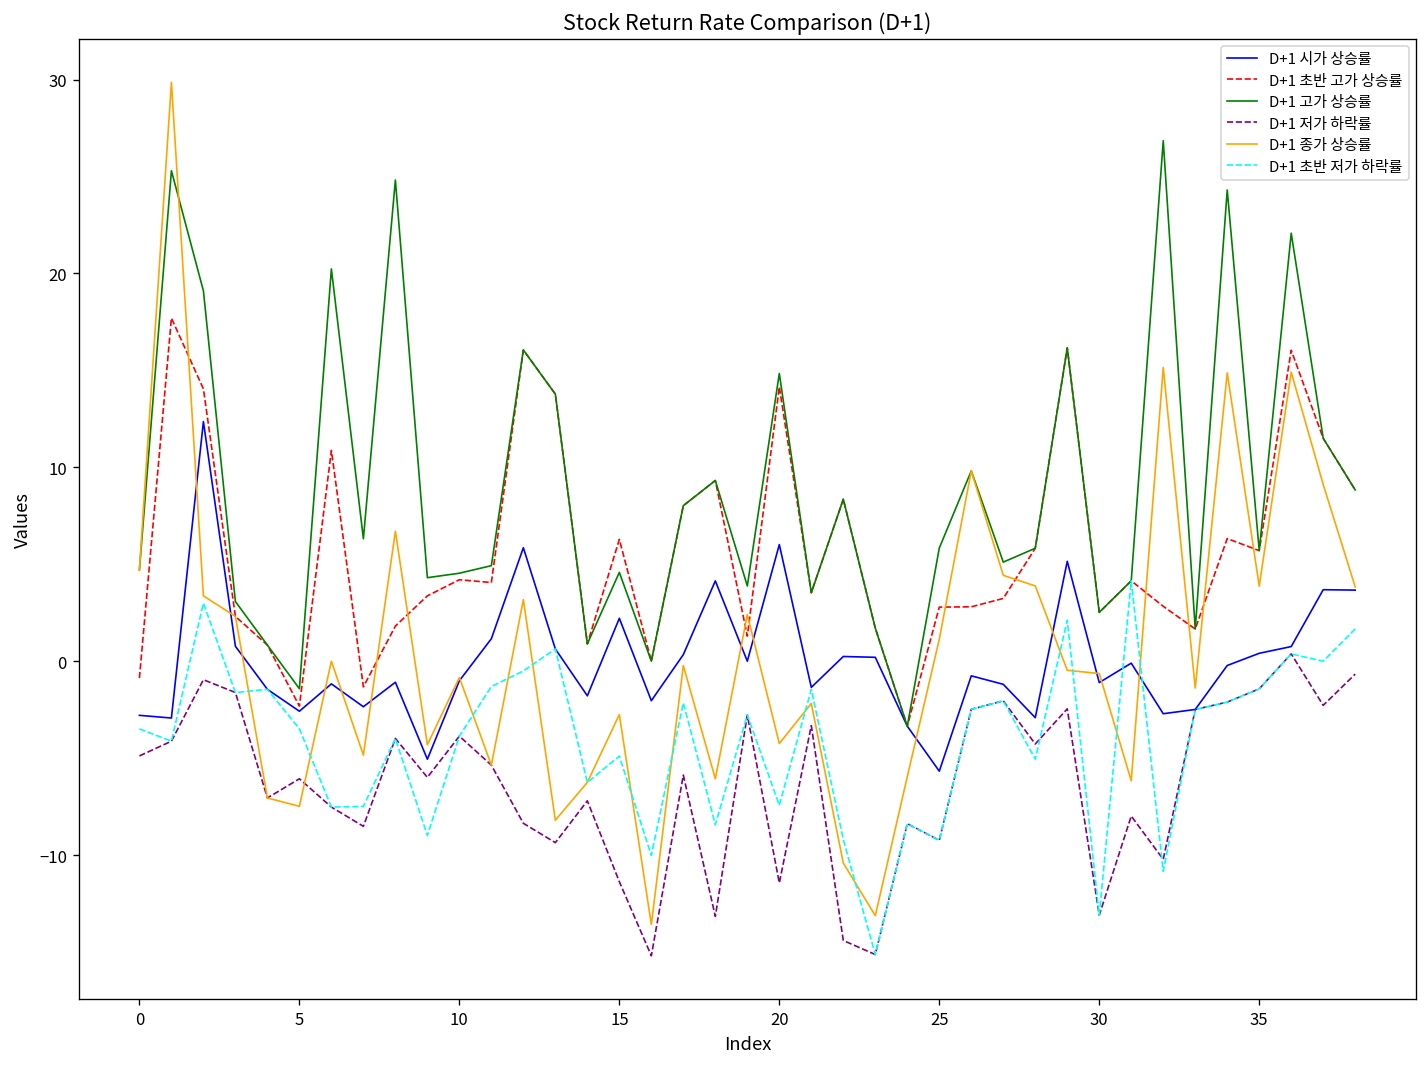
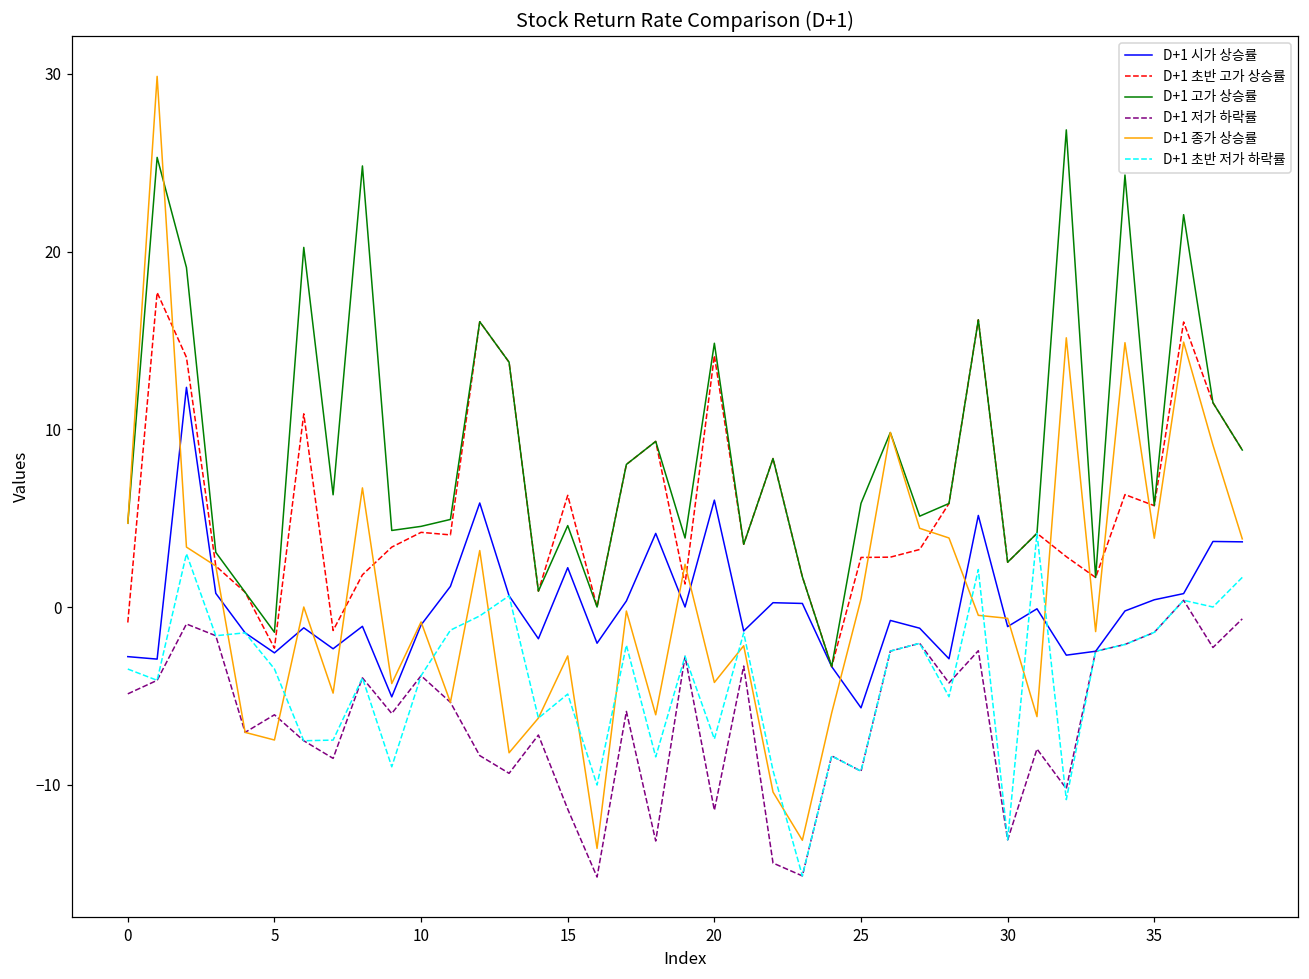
  {
    "D+1 시가 상승률": {
      "0": -2.8,
      "5": -2.6,
      "10": -1.0,
      "15": 2.2,
      "20": 6.0,
      "25": -5.7,
      "30": -1.1,
      "35": 0.4
    },
    "D+1 초반 고가 상승률": {
      "0": -0.9,
      "5": -2.3,
      "10": 4.2,
      "15": 6.3,
      "20": 14.2,
      "25": 2.8
    },
    "D+1 고가 상승률": {
      "5": -1.4,
      "10": 4.5,
      "15": 4.6,
      "20": 14.8,
      "25": 5.8
    },
    "D+1 저가 하락률": {
      "0": -4.9,
      "5": -6.1,
      "15": -11.4,
      "20": -11.4
    },
    "D+1 종가 상승률": {
      "5": -7.5,
      "10": -0.8,
      "15": -2.8,
      "20": -4.2,
-     "25": 1.1,
+     "25": 0.5,
      "30": -0.6,
      "35": 3.9
    },
    "D+1 초반 저가 하락률": {
      "0": -3.5,
      "5": -3.5,
      "15": -4.9,
      "20": -7.4
    }
  }
